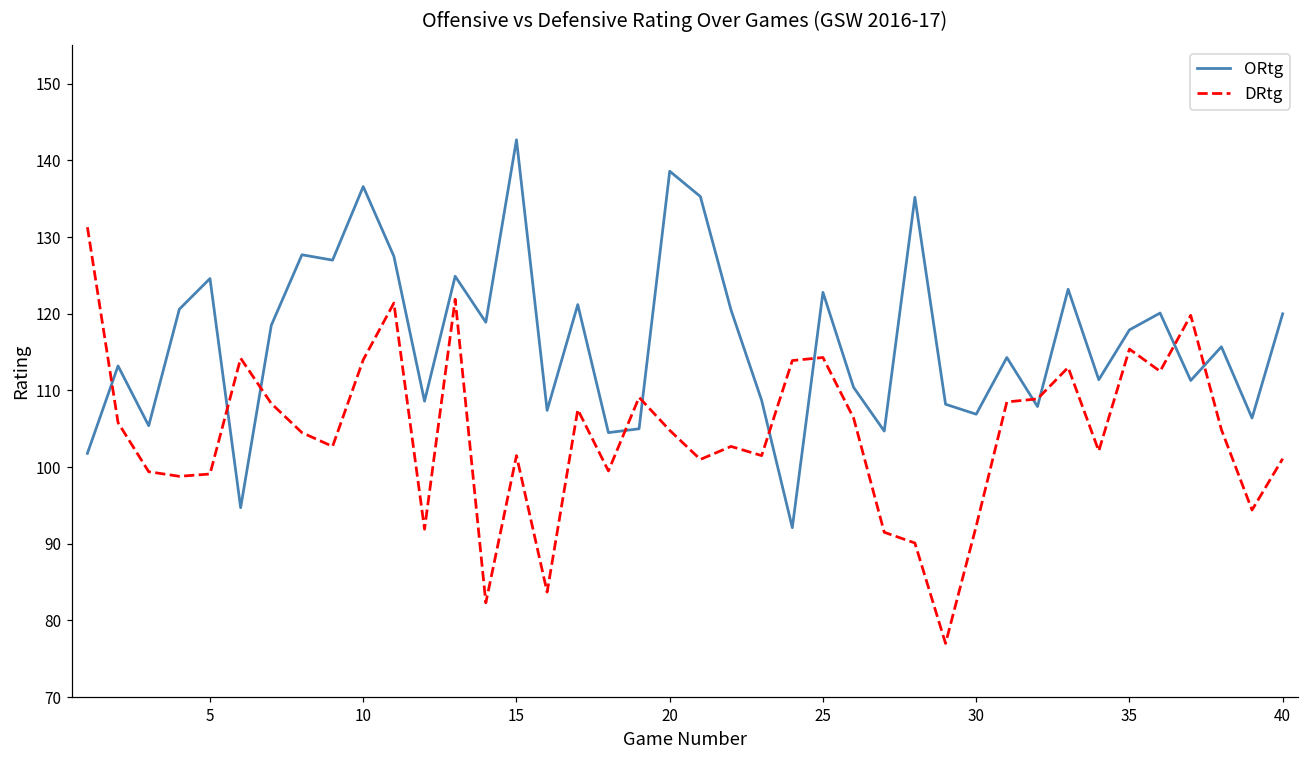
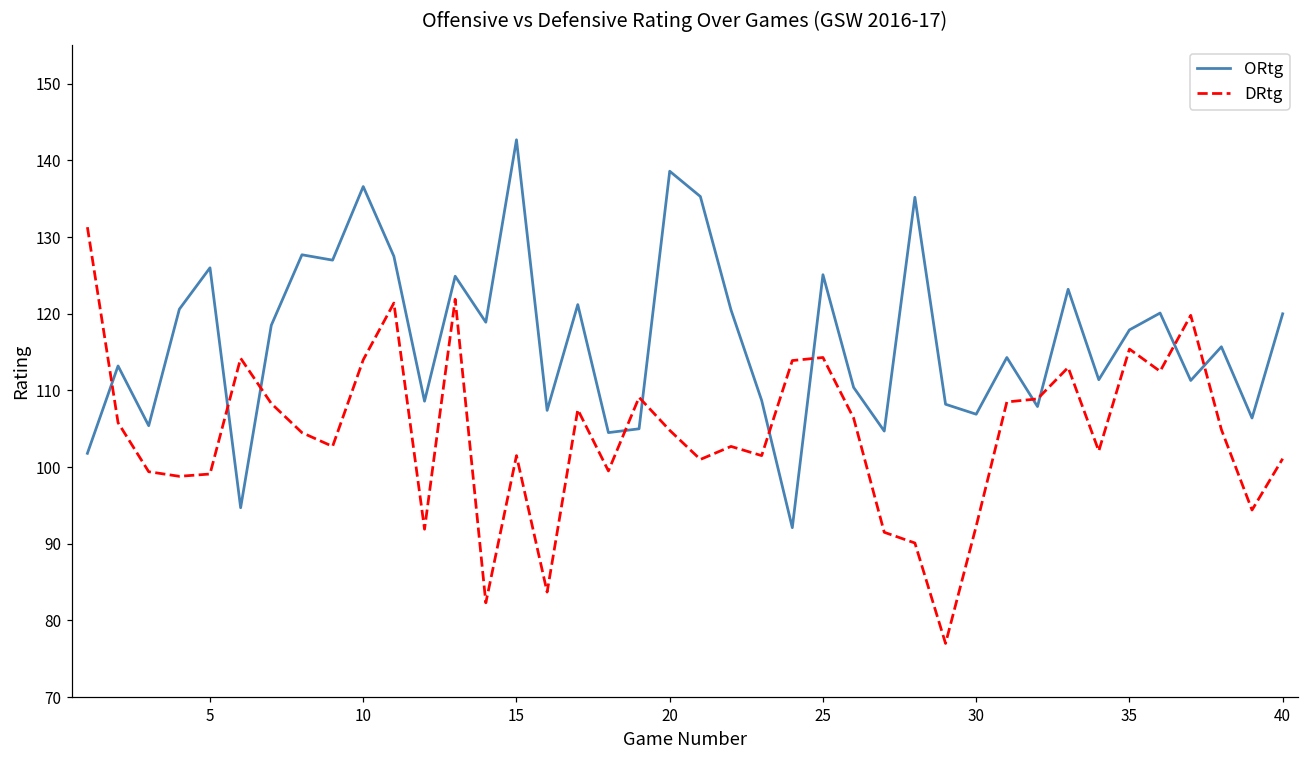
  {
    "ORtg": {
-     "5": 125,
+     "5": 126,
      "10": 137,
      "15": 143,
      "20": 139,
-     "25": 123,
+     "25": 125,
      "30": 107,
      "35": 118,
      "40": 120
    },
    "DRtg": {
      "5": 99,
      "10": 114,
      "15": 102,
      "20": 105,
      "25": 114,
      "30": 92,
      "35": 115,
      "40": 101
    }
  }
